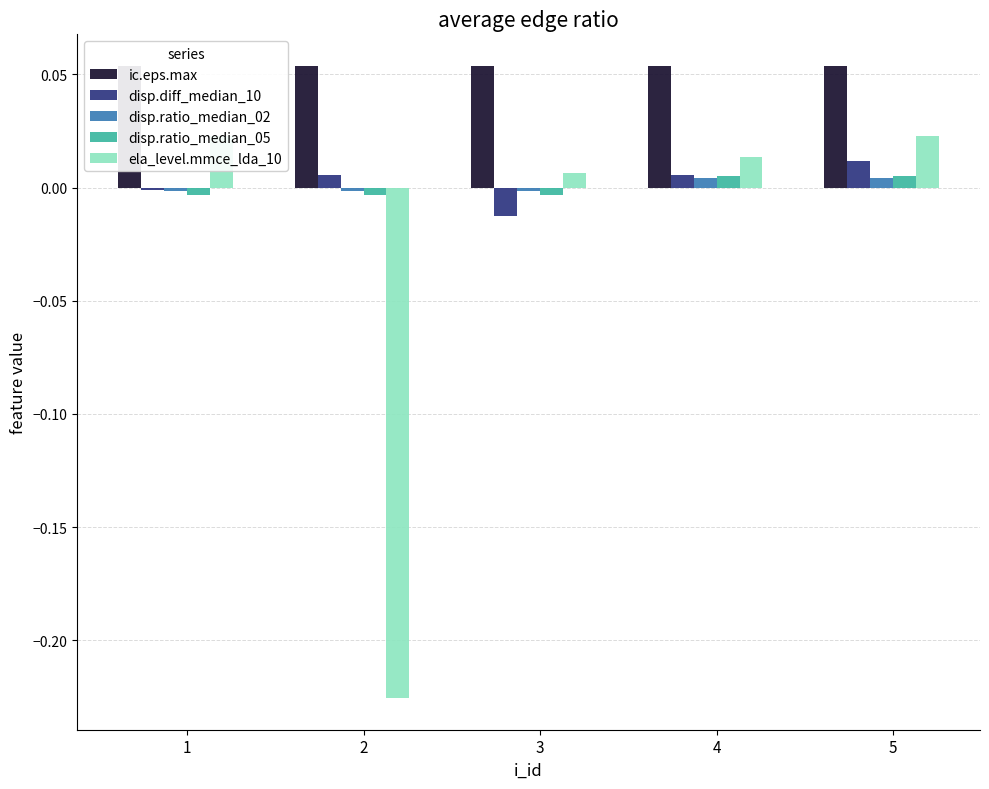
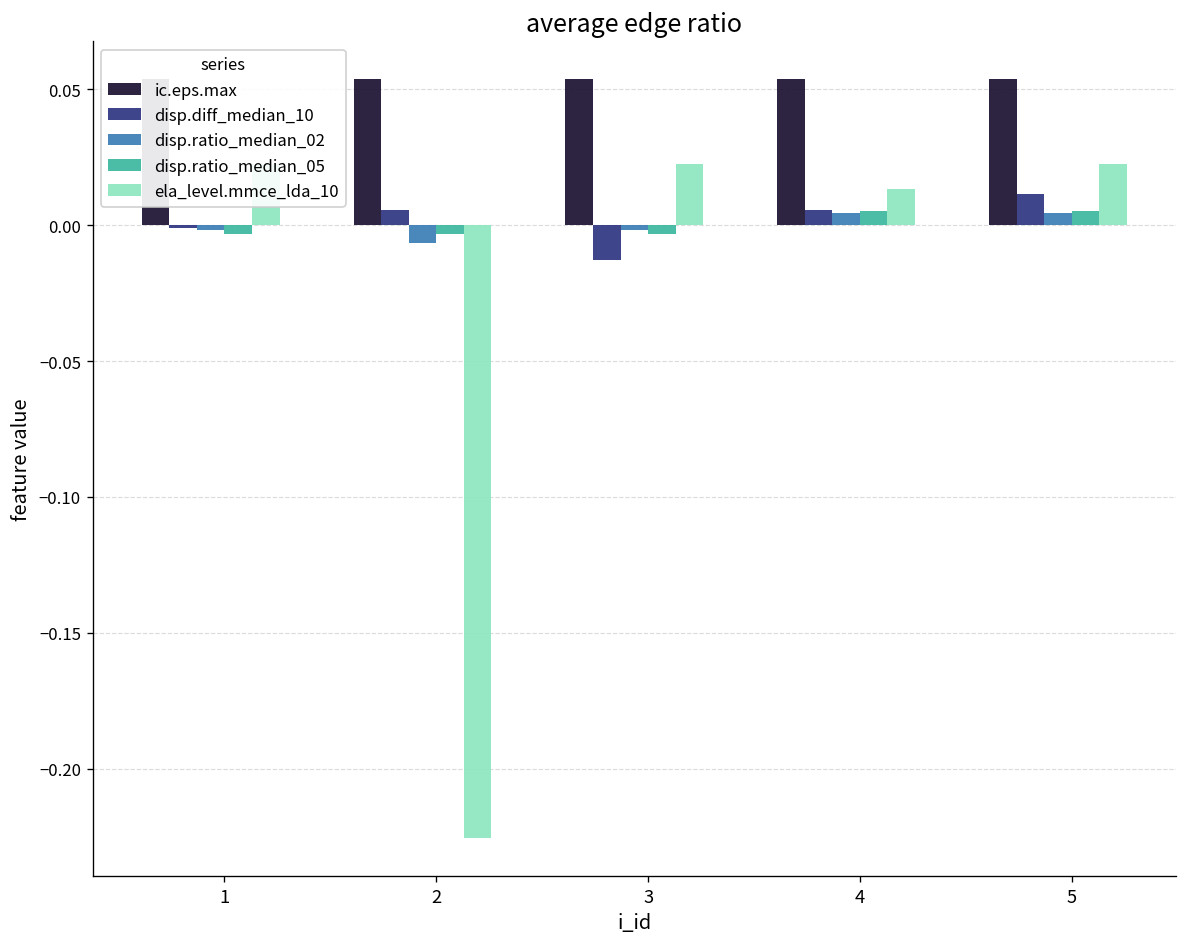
  {
    "ic.eps.max": {
      "2": 0.054,
      "3": 0.054,
      "4": 0.054,
      "5": 0.054
    },
    "disp.diff_median_10": {
      "2": 0.006,
      "3": -0.013,
      "4": 0.006,
      "5": 0.011
    },
    "disp.ratio_median_02": {
      "1": -0.002,
-     "2": -0.002,
+     "2": -0.007,
      "3": -0.002,
      "4": 0.004,
      "5": 0.004
    },
    "disp.ratio_median_05": {
      "1": -0.003,
      "2": -0.003,
      "3": -0.003,
      "4": 0.005,
      "5": 0.005
    },
    "ela_level.mmce_lda_10": {
      "2": -0.225,
-     "3": 0.006,
+     "3": 0.023,
      "4": 0.013,
      "5": 0.023
    }
  }
